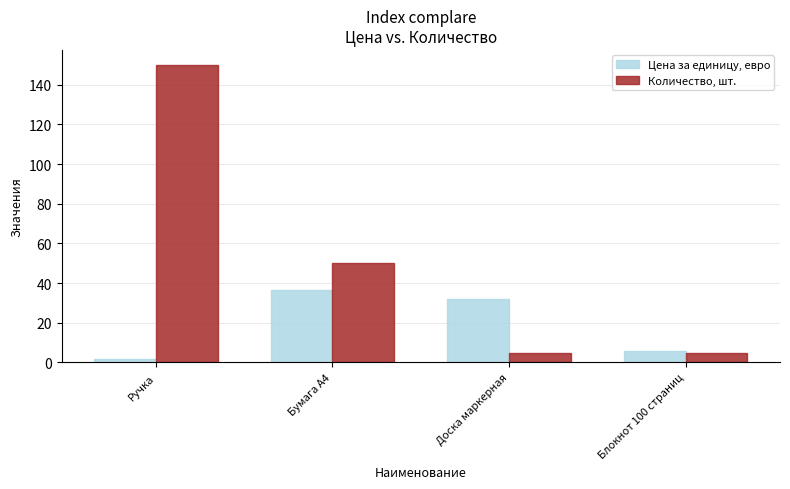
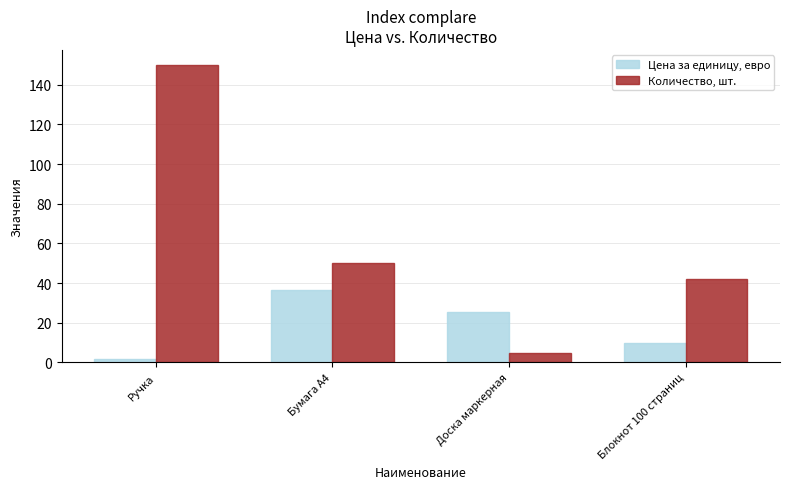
  {
    "Цена за единицу, евро": {
      "Ручка": 2,
      "Бумага А4": 36,
-     "Доска маркерная": 32,
-     "Блокнот 100 страниц": 6
+     "Доска маркерная": 26,
+     "Блокнот 100 страниц": 10
    },
    "Количество, шт.": {
      "Ручка": 150,
      "Бумага А4": 50,
      "Доска маркерная": 5,
-     "Блокнот 100 страниц": 5
+     "Блокнот 100 страниц": 42
    }
  }
